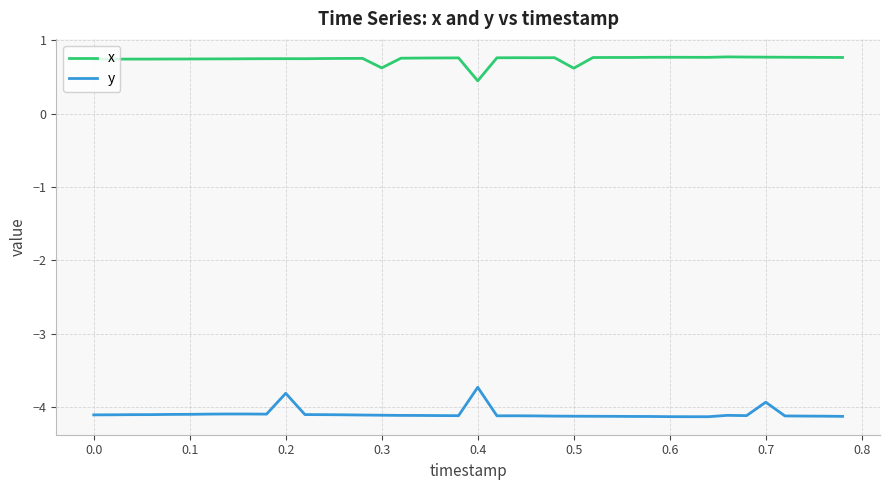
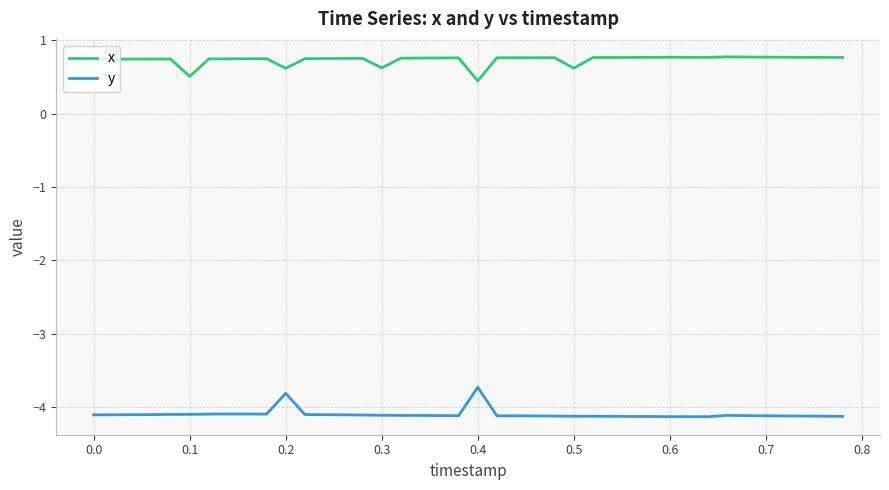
  {
    "x": {
-     "0.1": 0.7,
-     "0.2": 0.7,
+     "0.1": 0.5,
+     "0.2": 0.6,
      "0.3": 0.6,
      "0.4": 0.4,
      "0.5": 0.6,
      "0.6": 0.8,
      "0.7": 0.8
    },
    "y": {
      "0.0": -4.1,
      "0.1": -4.1,
      "0.2": -3.8,
      "0.3": -4.1,
      "0.4": -3.7,
      "0.5": -4.1,
      "0.6": -4.1,
-     "0.7": -3.9
+     "0.7": -4.1
    }
  }
